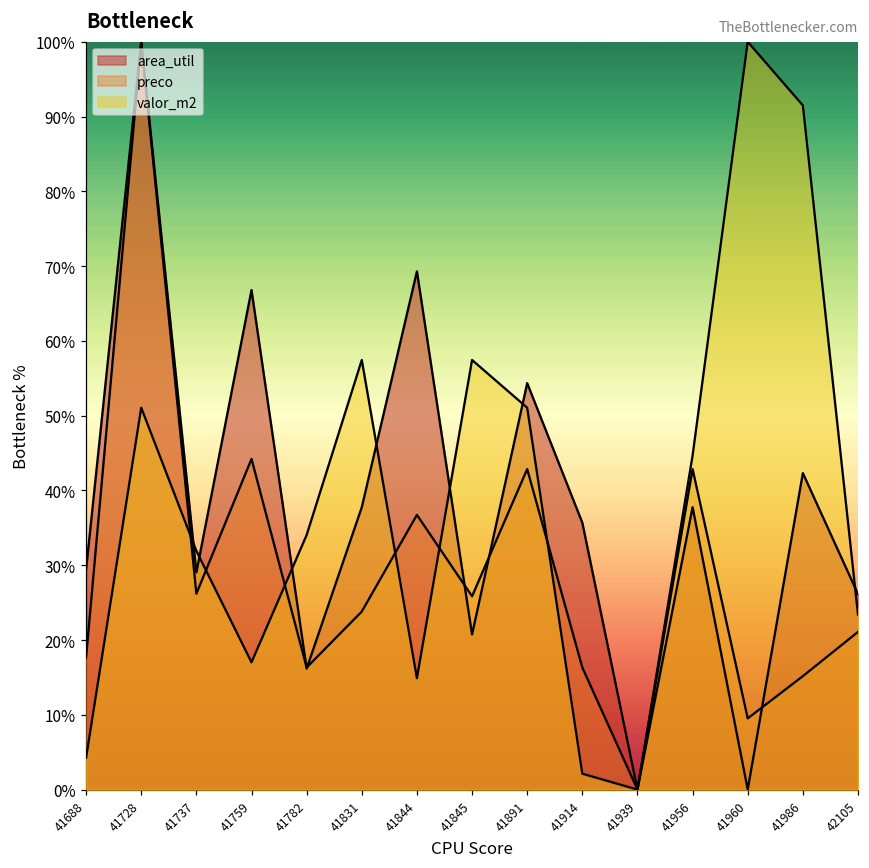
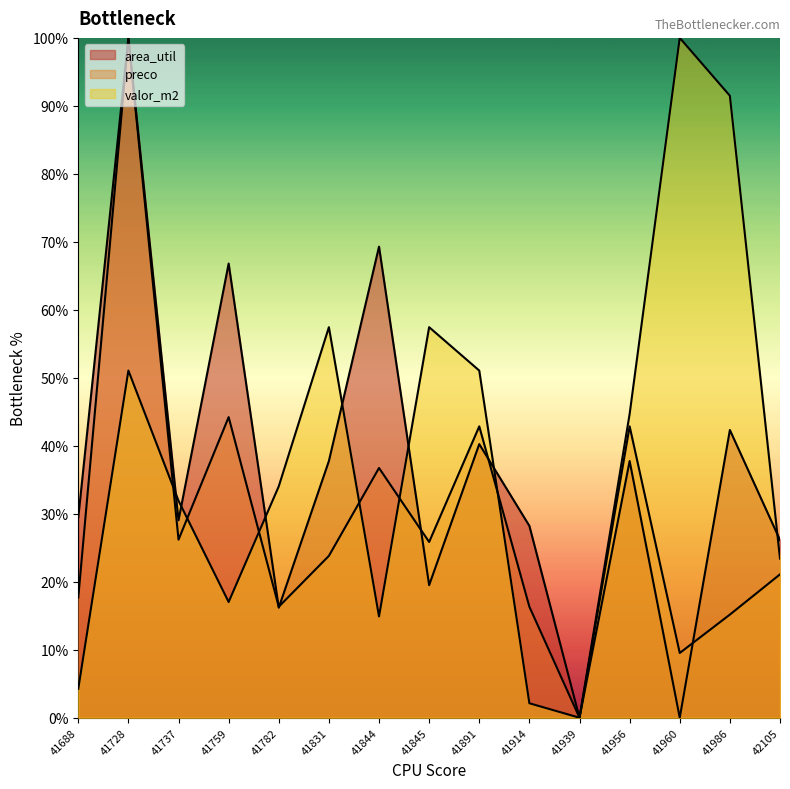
  {
    "area_util": {
      "41688": "29%",
      "41737": "29%",
      "41759": "67%",
      "41831": "38%",
      "41844": "69%",
-     "41845": "21%",
-     "41891": "54%",
-     "41914": "36%",
+     "41845": "20%",
+     "41891": "40%",
+     "41914": "28%",
      "41956": "38%",
      "41960": "0%",
      "41986": "42%",
      "42105": "26%"
    }
  }
